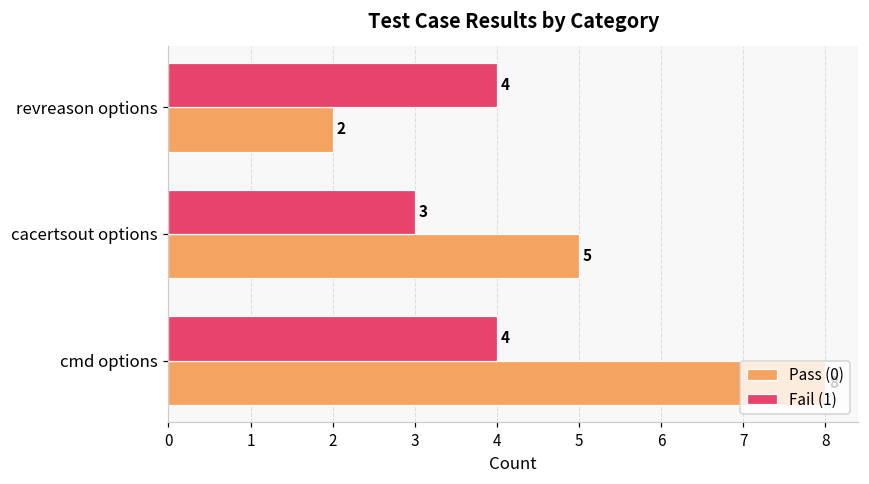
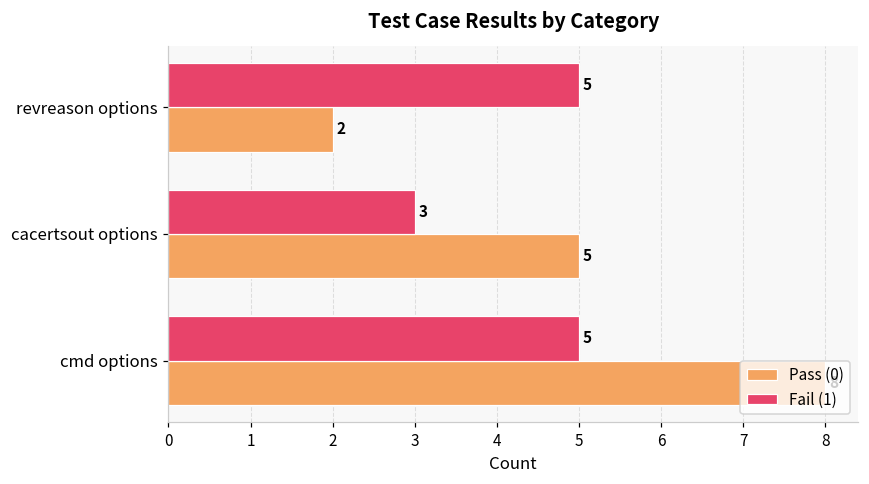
  {
    "Pass (0)": {
      "revreason options": 2,
      "cacertsout options": 5
    },
    "Fail (1)": {
-     "revreason options": 4,
+     "revreason options": 5,
      "cacertsout options": 3,
-     "cmd options": 4
+     "cmd options": 5
    }
  }
